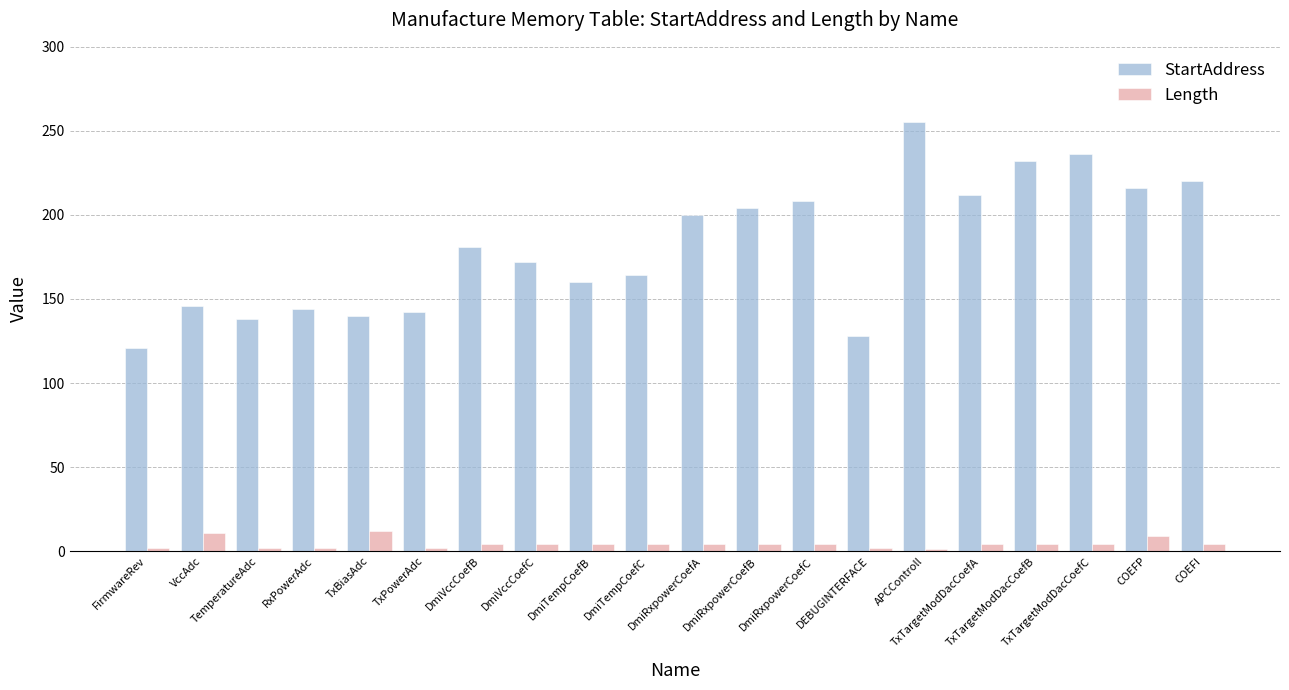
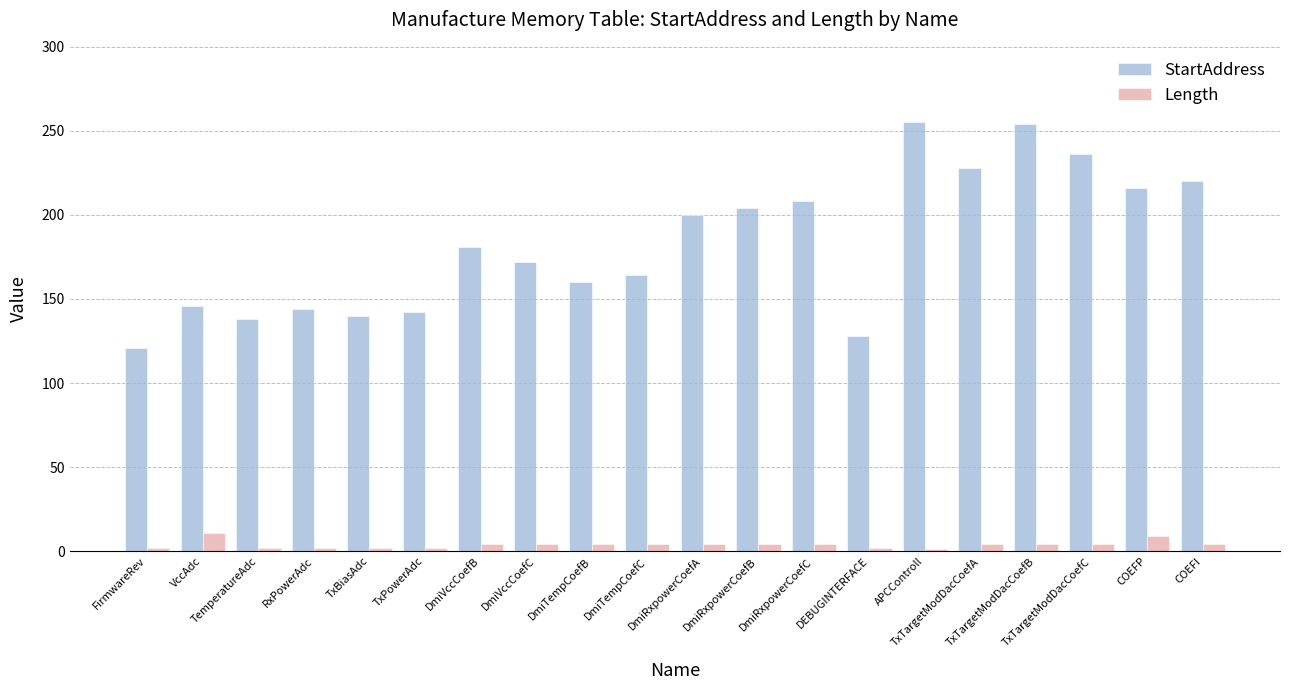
  {
    "StartAddress": {
      "FirmwareRev": 121,
      "VccAdc": 146,
      "TemperatureAdc": 138,
      "RxPowerAdc": 144,
      "TxBiasAdc": 140,
      "TxPowerAdc": 142,
      "DmiVccCoefB": 181,
      "DmiVccCoefC": 172,
      "DmiTempCoefB": 160,
      "DmiTempCoefC": 164,
      "DmiRxpowerCoefA": 200,
      "DmiRxpowerCoefB": 204,
      "DmiRxpowerCoefC": 208,
      "DEBUGINTERFACE": 128,
      "APCControll": 255,
-     "TxTargetModDacCoefA": 212,
-     "TxTargetModDacCoefB": 232,
+     "TxTargetModDacCoefA": 228,
+     "TxTargetModDacCoefB": 254,
      "TxTargetModDacCoefC": 236,
      "COEFP": 216,
      "COEFI": 220
    },
    "Length": {
      "FirmwareRev": 2,
      "VccAdc": 11,
      "TemperatureAdc": 2,
      "RxPowerAdc": 2,
-     "TxBiasAdc": 12,
+     "TxBiasAdc": 2,
      "TxPowerAdc": 2,
      "DmiVccCoefB": 4,
      "DmiVccCoefC": 4,
      "DmiTempCoefB": 4,
      "DmiTempCoefC": 4,
      "DmiRxpowerCoefA": 4,
      "DmiRxpowerCoefB": 4,
      "DmiRxpowerCoefC": 4,
      "DEBUGINTERFACE": 2,
      "TxTargetModDacCoefA": 4,
      "TxTargetModDacCoefB": 4,
      "TxTargetModDacCoefC": 4,
      "COEFP": 9,
      "COEFI": 4
    }
  }
